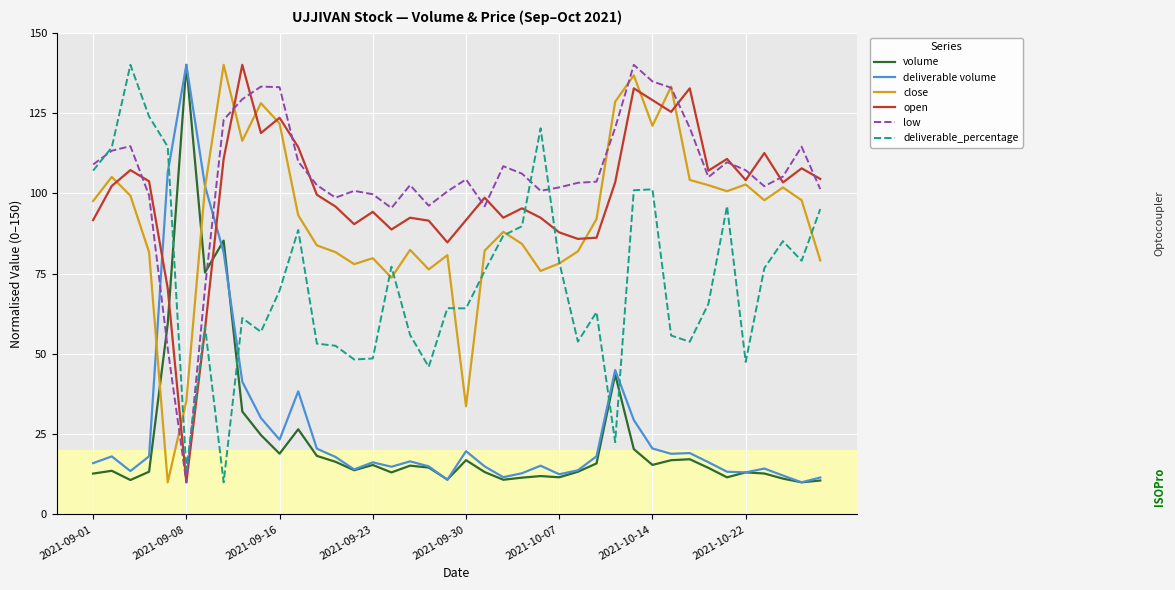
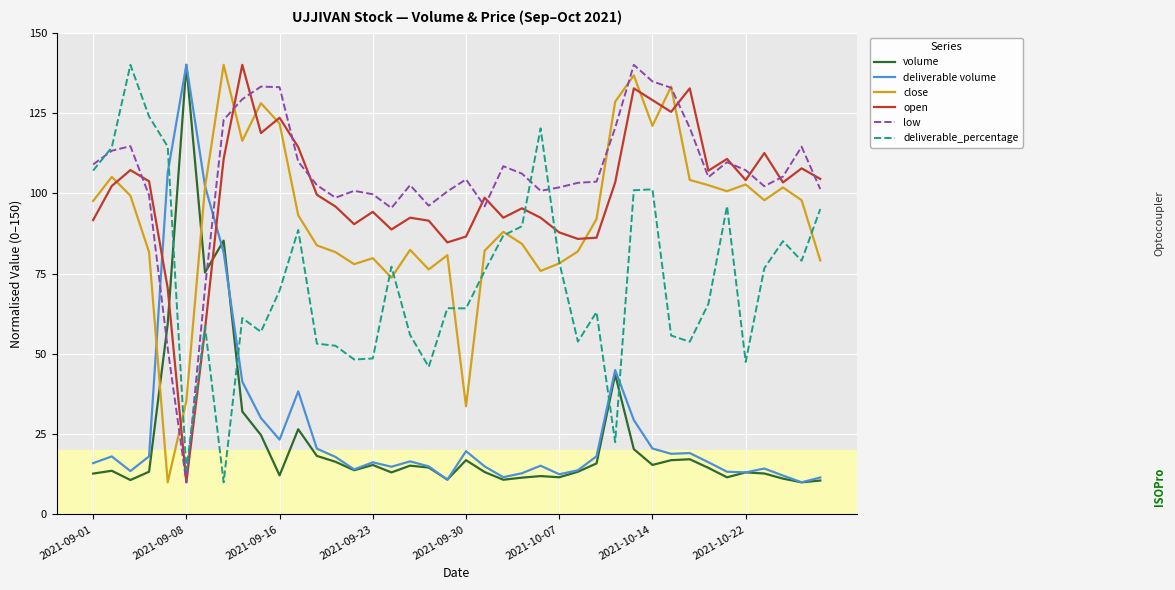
  {
    "volume": {
      "2021-09-01": 13,
-     "2021-09-16": 19,
+     "2021-09-16": 12,
      "2021-09-23": 15,
      "2021-09-30": 17,
      "2021-10-07": 12,
      "2021-10-14": 15
    },
    "deliverable volume": {
      "2021-09-01": 16,
      "2021-09-16": 23,
      "2021-09-23": 16,
      "2021-09-30": 20,
      "2021-10-07": 13,
      "2021-10-14": 21
    },
    "close": {
      "2021-09-01": 98,
      "2021-09-08": 35,
      "2021-09-16": 122,
      "2021-09-23": 80,
      "2021-09-30": 34,
      "2021-10-14": 121,
      "2021-10-22": 103
    },
    "open": {
      "2021-09-01": 92,
      "2021-09-16": 124,
      "2021-09-23": 94,
-     "2021-09-30": 92,
+     "2021-09-30": 87,
      "2021-10-07": 88,
      "2021-10-14": 129,
      "2021-10-22": 104
    },
    "low": {
      "2021-09-01": 109,
      "2021-09-16": 133,
      "2021-09-23": 100,
      "2021-09-30": 104,
      "2021-10-07": 102,
      "2021-10-14": 135,
      "2021-10-22": 107
    },
    "deliverable_percentage": {
      "2021-09-01": 107,
      "2021-09-08": 14,
      "2021-09-16": 70,
      "2021-09-23": 49,
      "2021-09-30": 64,
      "2021-10-14": 101,
      "2021-10-22": 47
    }
  }
